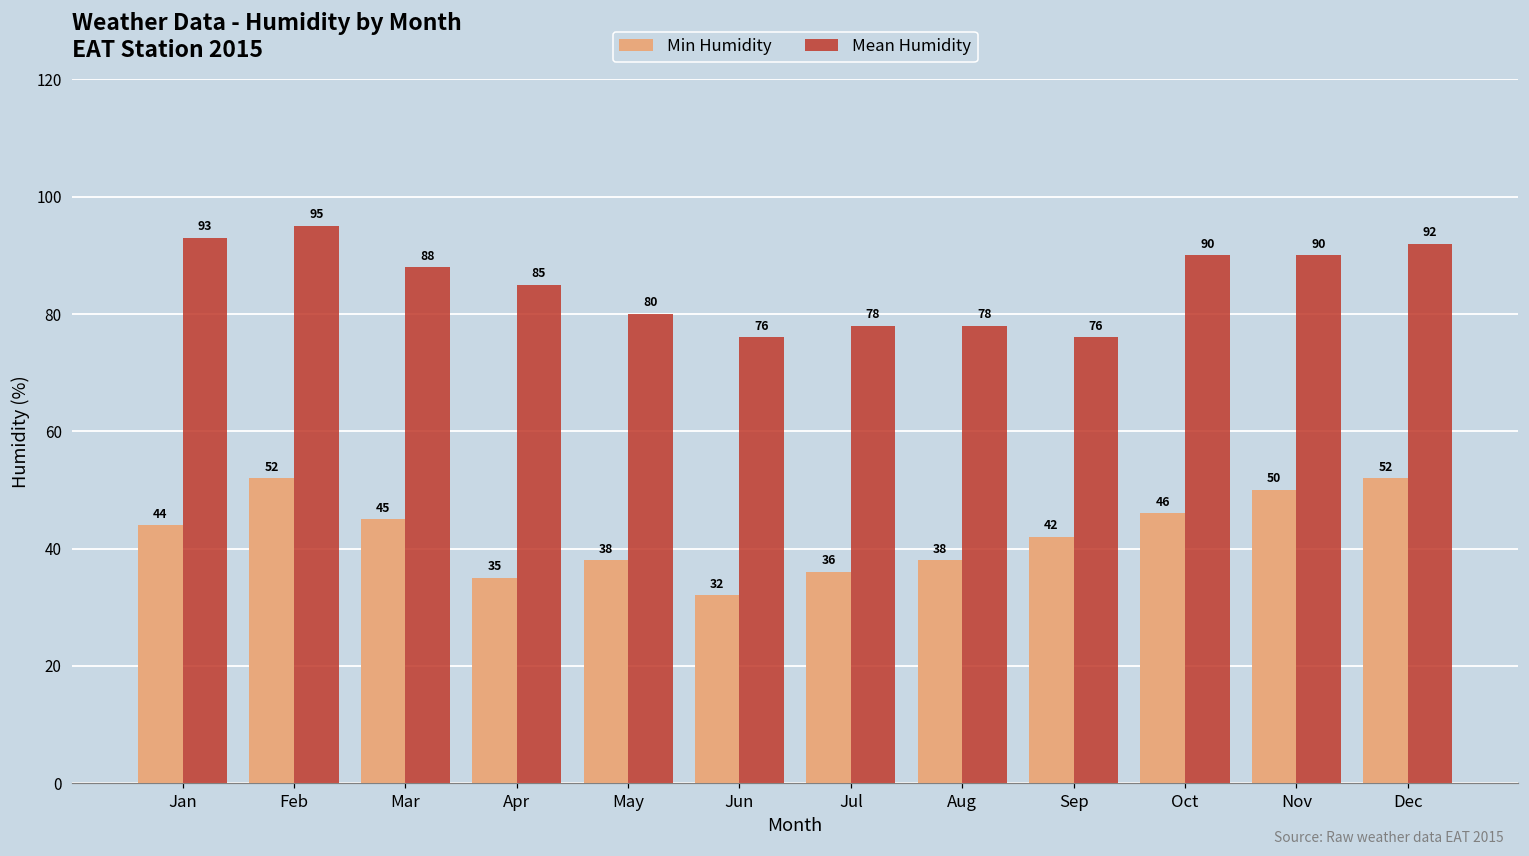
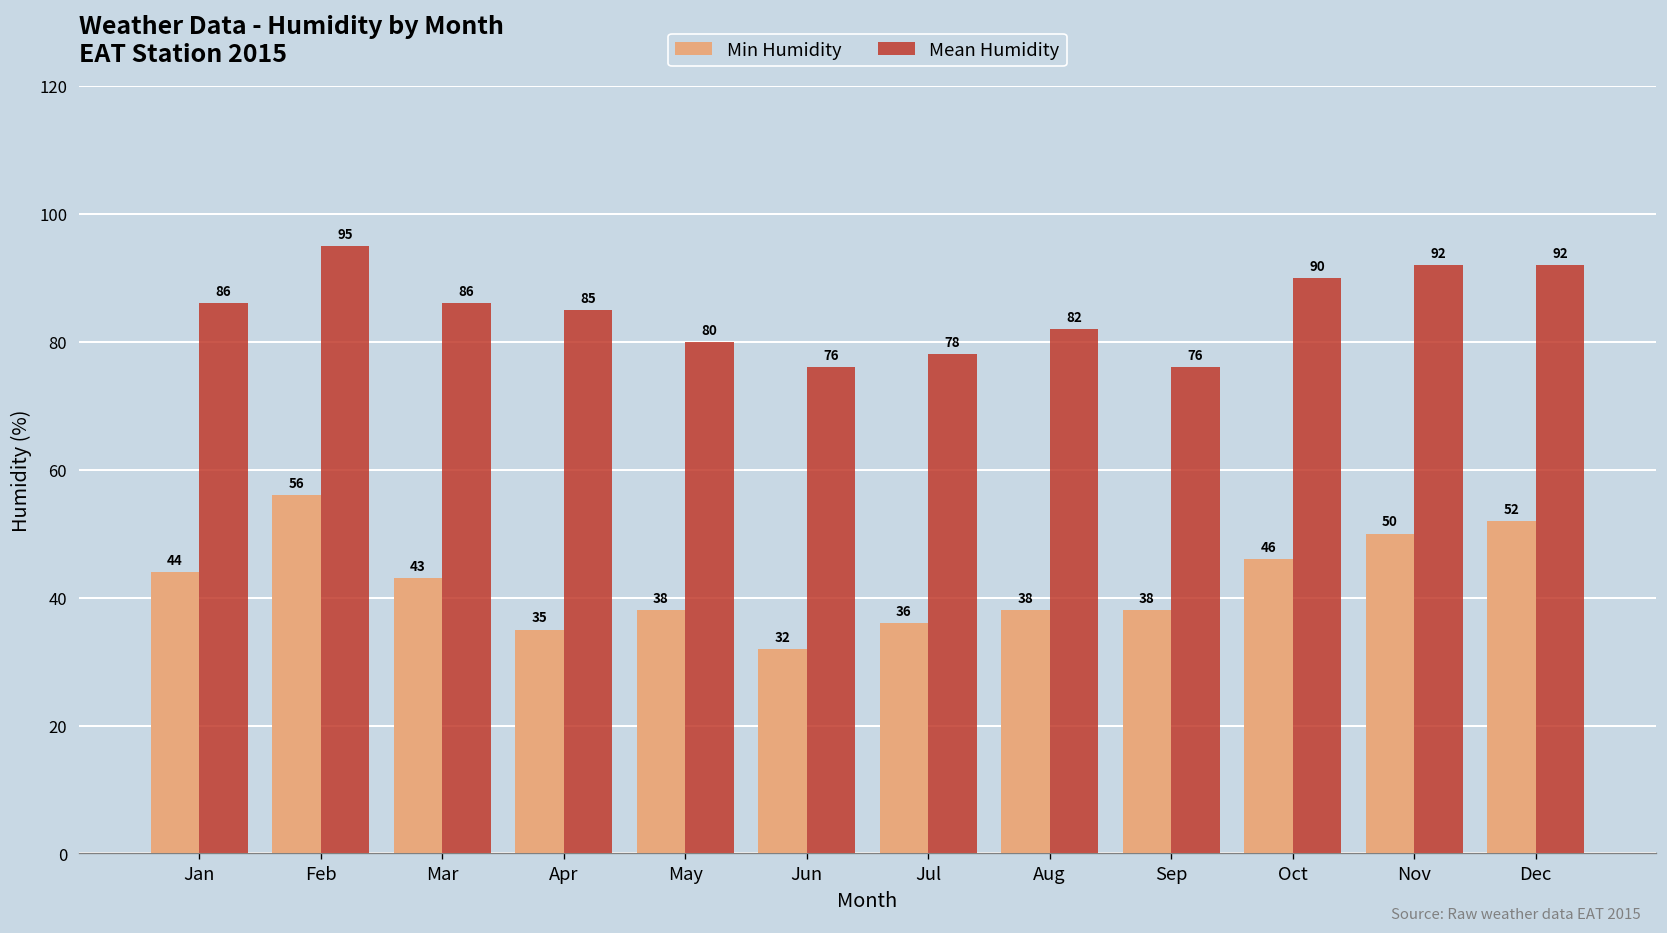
  {
    "Min Humidity": {
      "Jan": 44,
-     "Feb": 52,
-     "Mar": 45,
+     "Feb": 56,
+     "Mar": 43,
      "Apr": 35,
      "May": 38,
      "Jun": 32,
      "Jul": 36,
      "Aug": 38,
-     "Sep": 42,
+     "Sep": 38,
      "Oct": 46,
      "Nov": 50,
      "Dec": 52
    },
    "Mean Humidity": {
-     "Jan": 93,
+     "Jan": 86,
      "Feb": 95,
-     "Mar": 88,
+     "Mar": 86,
      "Apr": 85,
      "May": 80,
      "Jun": 76,
      "Jul": 78,
-     "Aug": 78,
+     "Aug": 82,
      "Sep": 76,
      "Oct": 90,
-     "Nov": 90,
+     "Nov": 92,
      "Dec": 92
    }
  }
